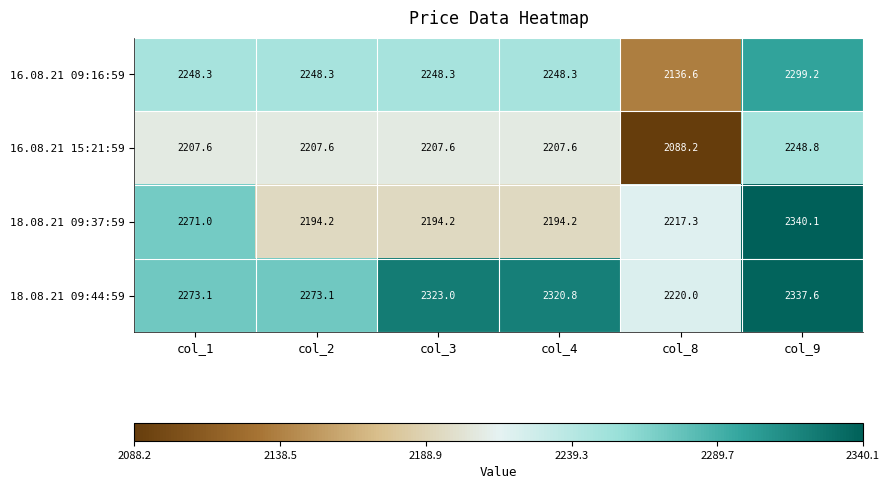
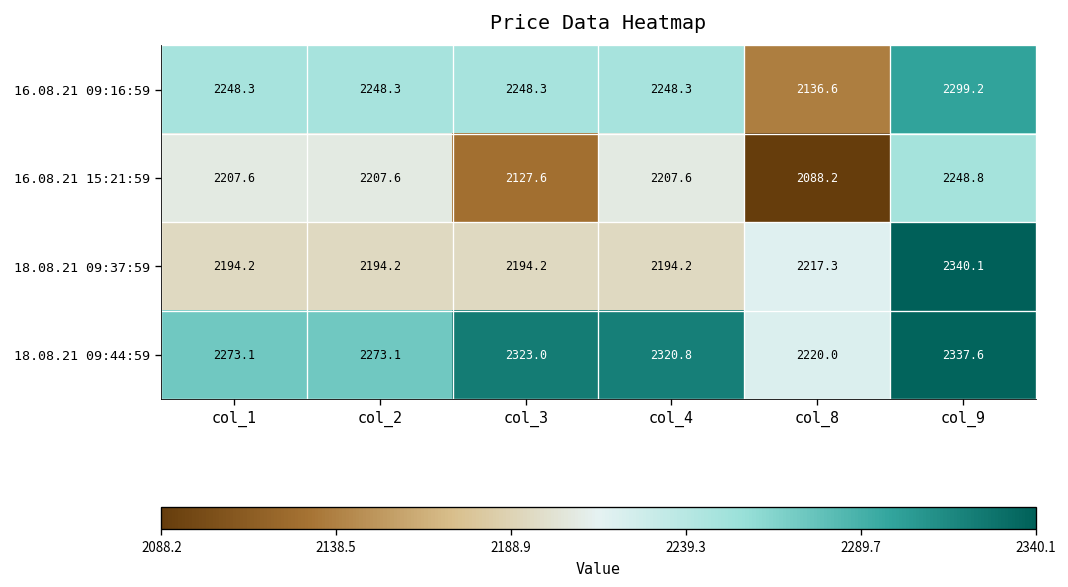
  {
    "16.08.21 09:16:59": {
      "col_1": 2248.3,
      "col_2": 2248.3,
      "col_3": 2248.3,
      "col_4": 2248.3,
      "col_8": 2136.6,
      "col_9": 2299.2
    },
    "16.08.21 15:21:59": {
      "col_1": 2207.6,
      "col_2": 2207.6,
-     "col_3": 2207.6,
+     "col_3": 2127.6,
      "col_4": 2207.6,
      "col_8": 2088.2,
      "col_9": 2248.8
    },
    "18.08.21 09:37:59": {
-     "col_1": 2271.0,
+     "col_1": 2194.2,
      "col_2": 2194.2,
      "col_3": 2194.2,
      "col_4": 2194.2,
      "col_8": 2217.3,
      "col_9": 2340.1
    },
    "18.08.21 09:44:59": {
      "col_1": 2273.1,
      "col_2": 2273.1,
      "col_3": 2323.0,
      "col_4": 2320.8,
      "col_8": 2220.0,
      "col_9": 2337.6
    }
  }
